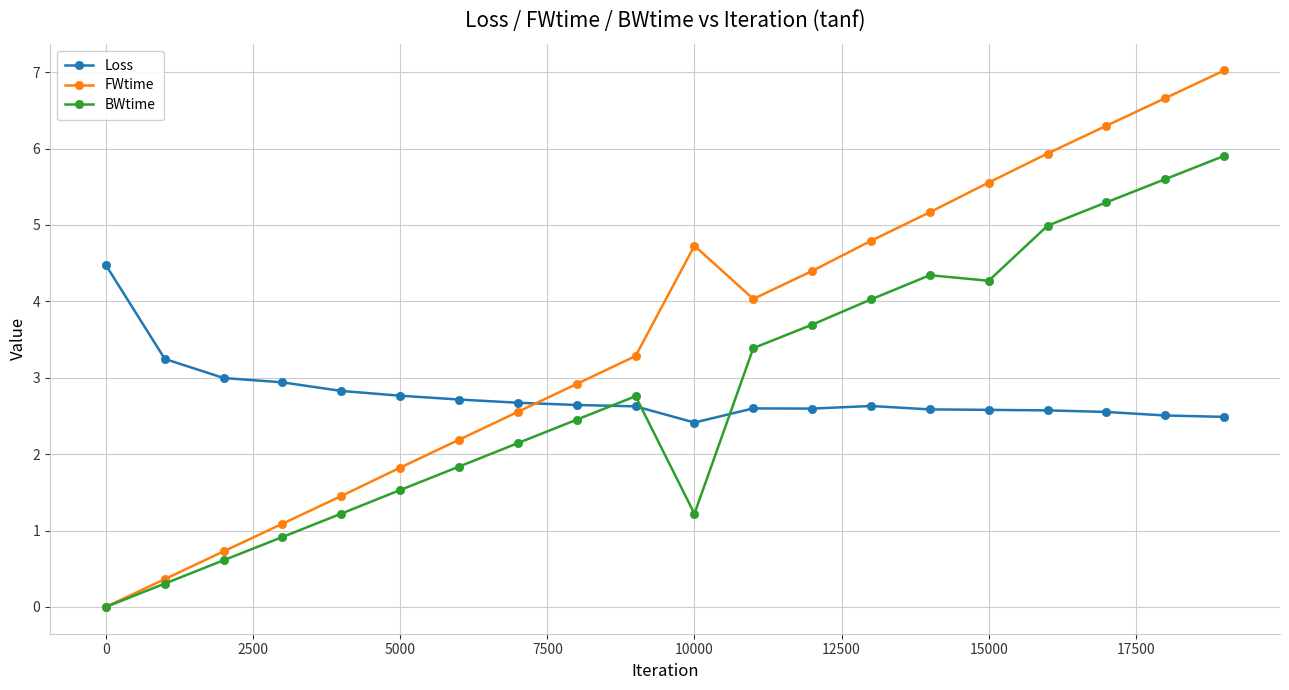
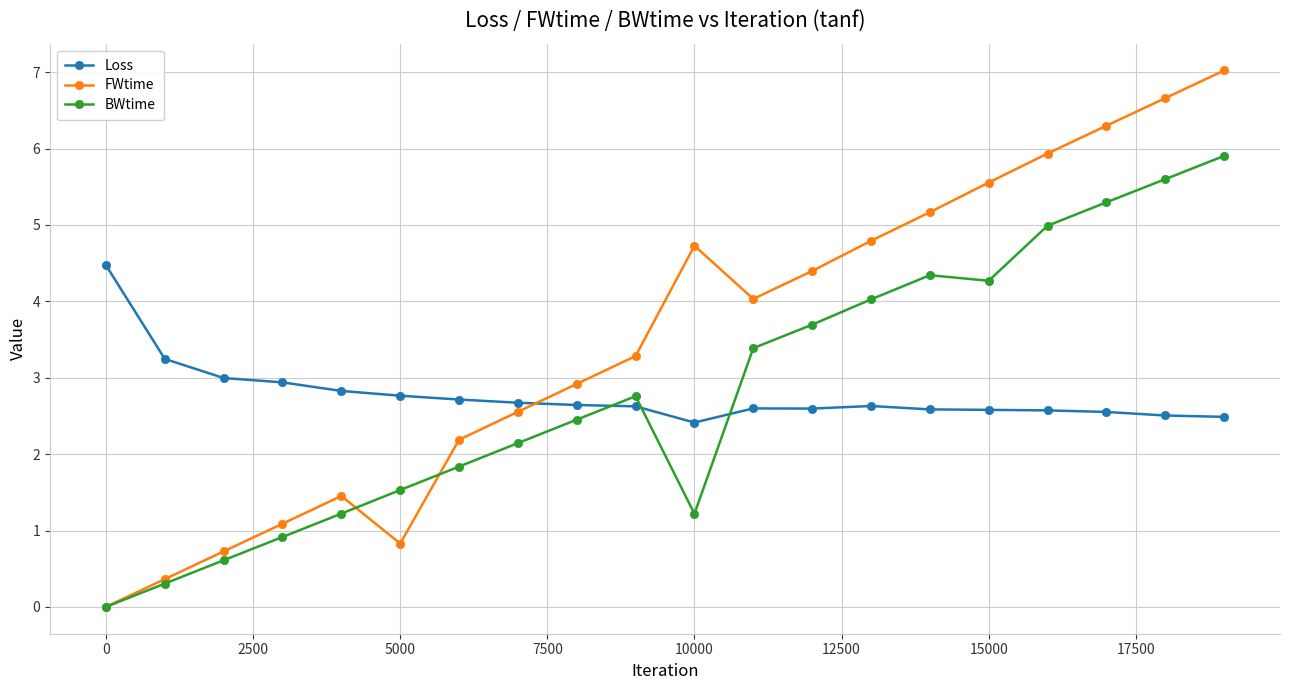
  {
    "Loss": {
      "0": 4.5,
      "5000": 2.8,
      "10000": 2.4,
      "15000": 2.6
    },
    "FWtime": {
-     "5000": 1.8,
+     "5000": 0.8,
      "10000": 4.7,
      "15000": 5.6
    },
    "BWtime": {
      "5000": 1.5,
      "10000": 1.2,
      "15000": 4.3
    }
  }
